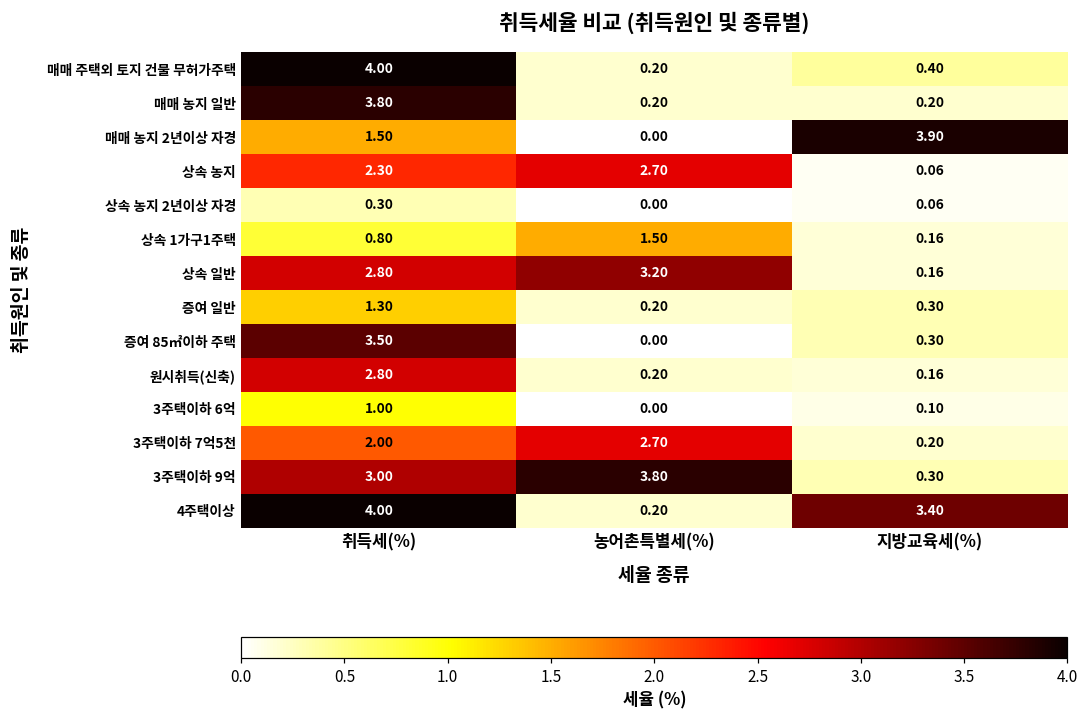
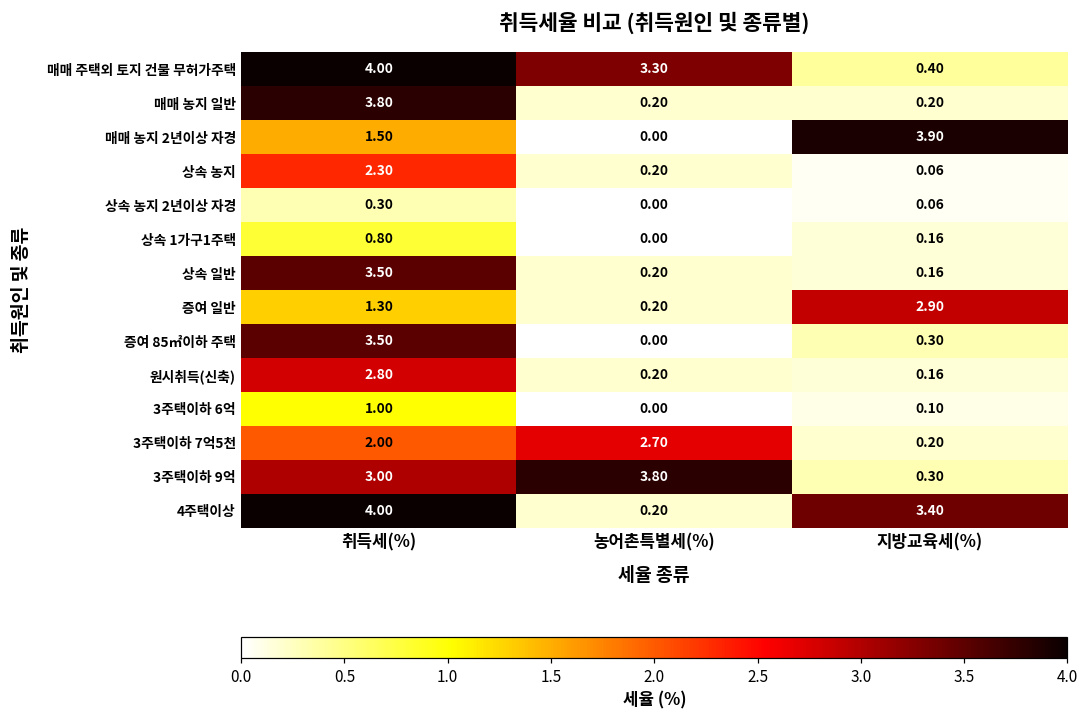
  {
    "매매 주택외 토지 건물 무허가주택": {
      "취득세(%)": 4.00,
-     "농어촌특별세(%)": 0.20,
+     "농어촌특별세(%)": 3.30,
      "지방교육세(%)": 0.40
    },
    "매매 농지 일반": {
      "취득세(%)": 3.80,
      "농어촌특별세(%)": 0.20,
      "지방교육세(%)": 0.20
    },
    "매매 농지 2년이상 자경": {
      "취득세(%)": 1.50,
      "농어촌특별세(%)": 0.00,
      "지방교육세(%)": 3.90
    },
    "상속 농지": {
      "취득세(%)": 2.30,
-     "농어촌특별세(%)": 2.70,
+     "농어촌특별세(%)": 0.20,
      "지방교육세(%)": 0.06
    },
    "상속 농지 2년이상 자경": {
      "취득세(%)": 0.30,
      "농어촌특별세(%)": 0.00,
      "지방교육세(%)": 0.06
    },
    "상속 1가구1주택": {
      "취득세(%)": 0.80,
-     "농어촌특별세(%)": 1.50,
+     "농어촌특별세(%)": 0.00,
      "지방교육세(%)": 0.16
    },
    "상속 일반": {
-     "취득세(%)": 2.80,
-     "농어촌특별세(%)": 3.20,
+     "취득세(%)": 3.50,
+     "농어촌특별세(%)": 0.20,
      "지방교육세(%)": 0.16
    },
    "증여 일반": {
      "취득세(%)": 1.30,
      "농어촌특별세(%)": 0.20,
-     "지방교육세(%)": 0.30
+     "지방교육세(%)": 2.90
    },
    "증여 85㎡이하 주택": {
      "취득세(%)": 3.50,
      "농어촌특별세(%)": 0.00,
      "지방교육세(%)": 0.30
    },
    "원시취득(신축)": {
      "취득세(%)": 2.80,
      "농어촌특별세(%)": 0.20,
      "지방교육세(%)": 0.16
    },
    "3주택이하 6억": {
      "취득세(%)": 1.00,
      "농어촌특별세(%)": 0.00,
      "지방교육세(%)": 0.10
    },
    "3주택이하 7억5천": {
      "취득세(%)": 2.00,
      "농어촌특별세(%)": 2.70,
      "지방교육세(%)": 0.20
    },
    "3주택이하 9억": {
      "취득세(%)": 3.00,
      "농어촌특별세(%)": 3.80,
      "지방교육세(%)": 0.30
    },
    "4주택이상": {
      "취득세(%)": 4.00,
      "농어촌특별세(%)": 0.20,
      "지방교육세(%)": 3.40
    }
  }
